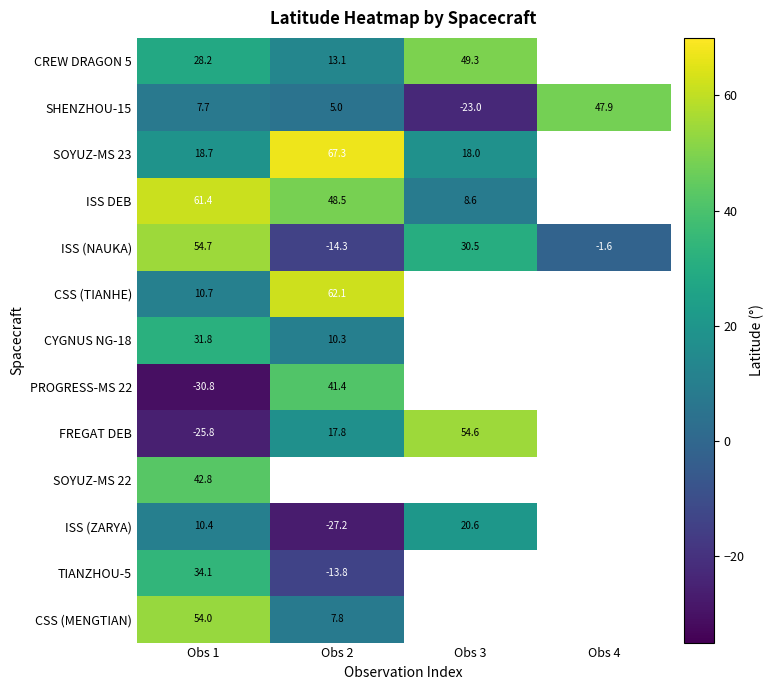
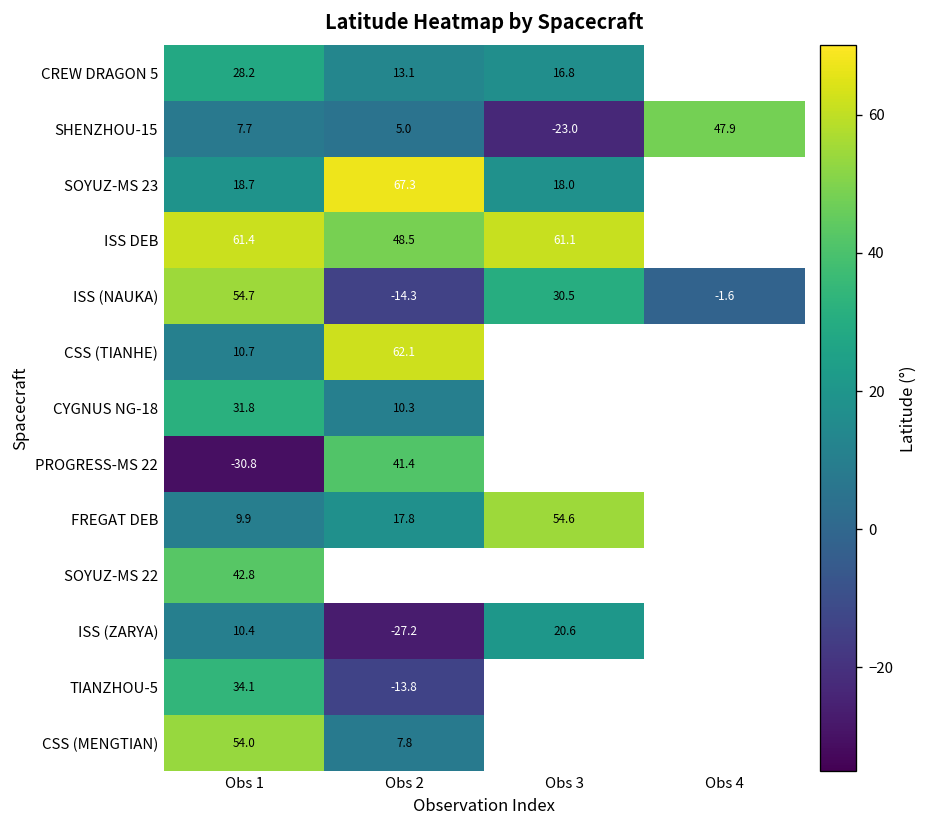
  {
    "CREW DRAGON 5": {
      "Obs 1": 28.2,
      "Obs 2": 13.1,
-     "Obs 3": 49.3
+     "Obs 3": 16.8
    },
    "SHENZHOU-15": {
      "Obs 1": 7.7,
      "Obs 2": 5.0,
      "Obs 3": -23.0,
      "Obs 4": 47.9
    },
    "SOYUZ-MS 23": {
      "Obs 1": 18.7,
      "Obs 2": 67.3,
      "Obs 3": 18.0
    },
    "ISS DEB": {
      "Obs 1": 61.4,
      "Obs 2": 48.5,
-     "Obs 3": 8.6
+     "Obs 3": 61.1
    },
    "ISS (NAUKA)": {
      "Obs 1": 54.7,
      "Obs 2": -14.3,
      "Obs 3": 30.5,
      "Obs 4": -1.6
    },
    "CSS (TIANHE)": {
      "Obs 1": 10.7,
      "Obs 2": 62.1
    },
    "CYGNUS NG-18": {
      "Obs 1": 31.8,
      "Obs 2": 10.3
    },
    "PROGRESS-MS 22": {
      "Obs 1": -30.8,
      "Obs 2": 41.4
    },
    "FREGAT DEB": {
-     "Obs 1": -25.8,
+     "Obs 1": 9.9,
      "Obs 2": 17.8,
      "Obs 3": 54.6
    },
    "SOYUZ-MS 22": {
      "Obs 1": 42.8
    },
    "ISS (ZARYA)": {
      "Obs 1": 10.4,
      "Obs 2": -27.2,
      "Obs 3": 20.6
    },
    "TIANZHOU-5": {
      "Obs 1": 34.1,
      "Obs 2": -13.8
    },
    "CSS (MENGTIAN)": {
      "Obs 1": 54.0,
      "Obs 2": 7.8
    }
  }
